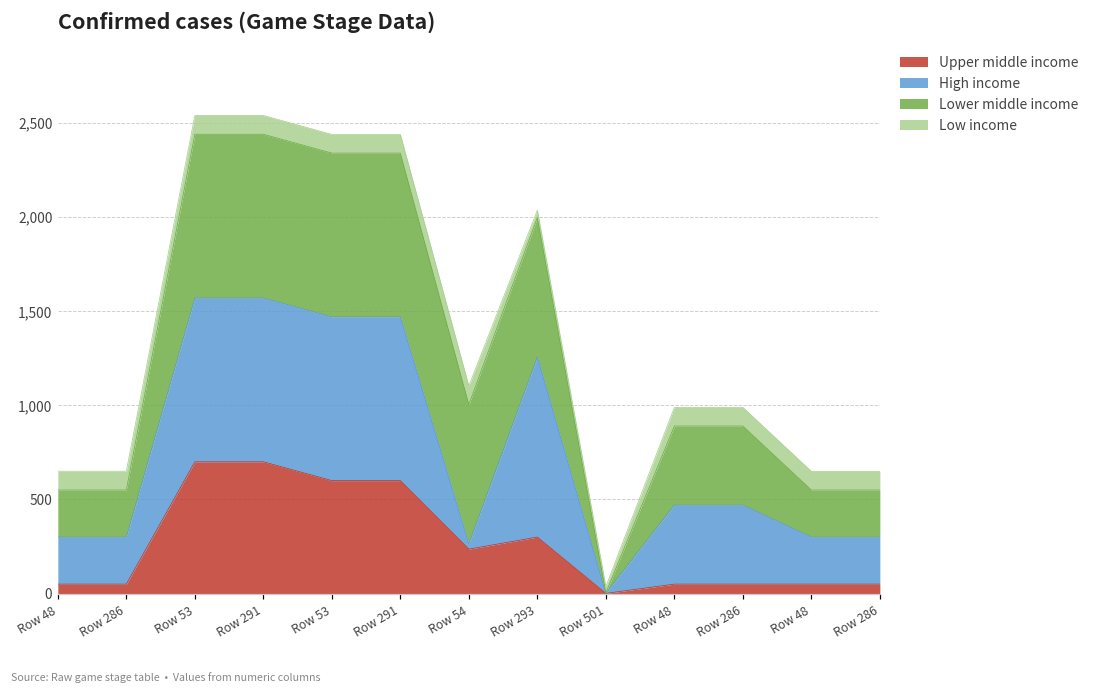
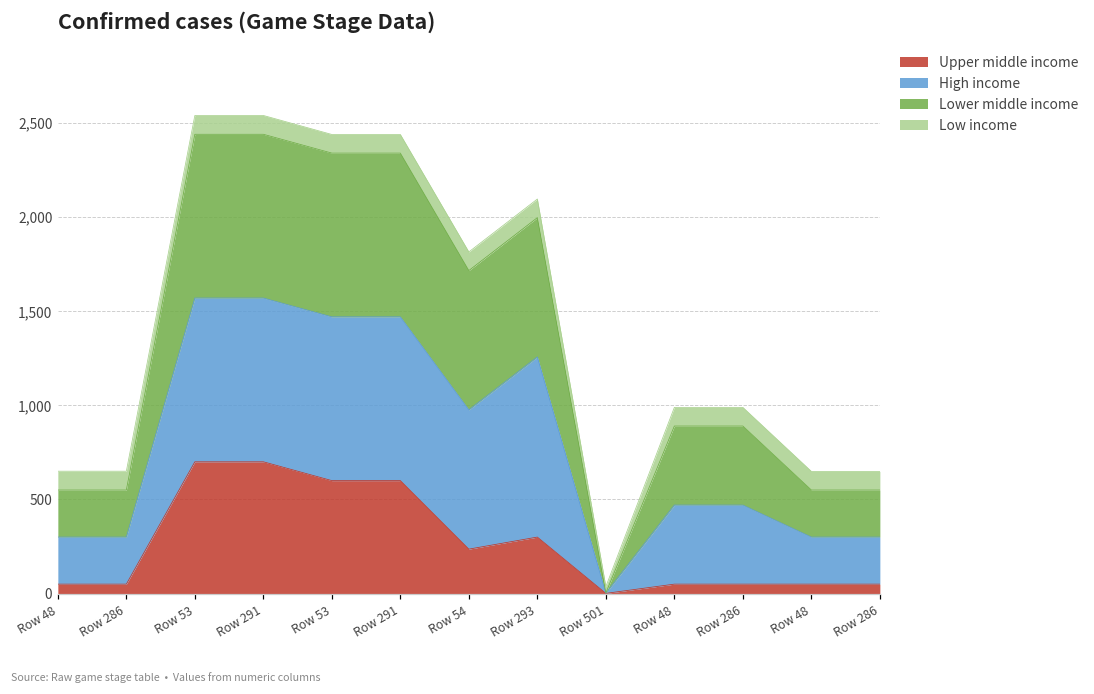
  {
    "Upper middle income": {
      "Row 54": 240,
      "Row 293": 300
    },
    "High income": {
-     "Row 54": 30,
+     "Row 54": 740,
      "Row 293": 960
    },
    "Lower middle income": {
      "Row 54": 740,
      "Row 293": 740
    },
    "Low income": {
      "Row 54": 100,
-     "Row 293": 40,
+     "Row 293": 100,
      "Row 501": 30
    }
  }
